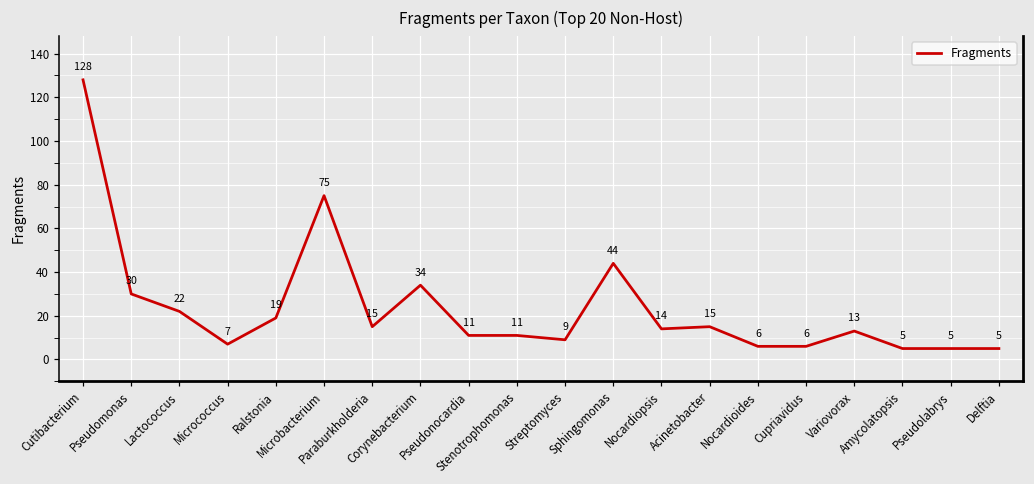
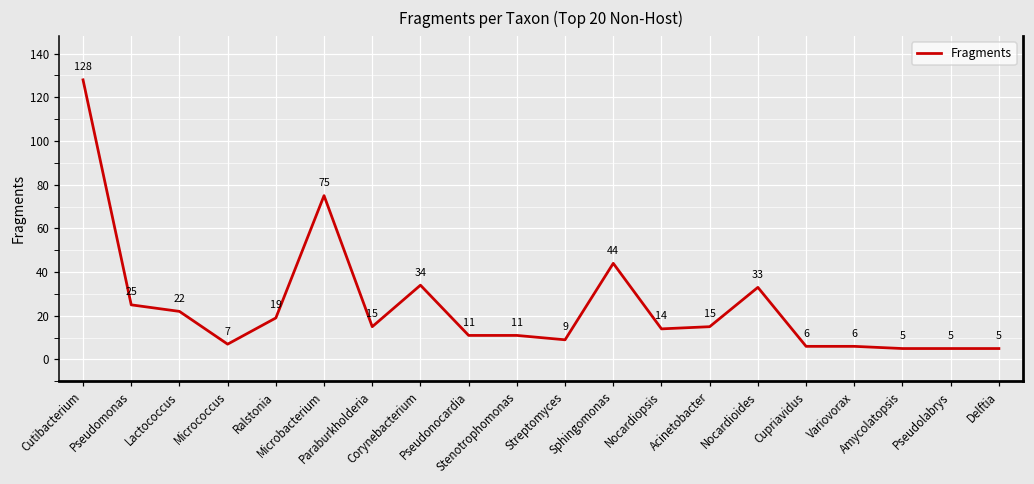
  {
    "Cutibacterium": 128,
-   "Pseudomonas": 30,
+   "Pseudomonas": 25,
    "Lactococcus": 22,
    "Micrococcus": 7,
    "Ralstonia": 19,
    "Microbacterium": 75,
    "Paraburkholderia": 15,
    "Corynebacterium": 34,
    "Pseudonocardia": 11,
    "Stenotrophomonas": 11,
    "Streptomyces": 9,
    "Sphingomonas": 44,
    "Nocardiopsis": 14,
    "Acinetobacter": 15,
-   "Nocardioides": 6,
+   "Nocardioides": 33,
    "Cupriavidus": 6,
-   "Variovorax": 13,
+   "Variovorax": 6,
    "Amycolatopsis": 5,
    "Pseudolabrys": 5,
    "Delftia": 5
  }
